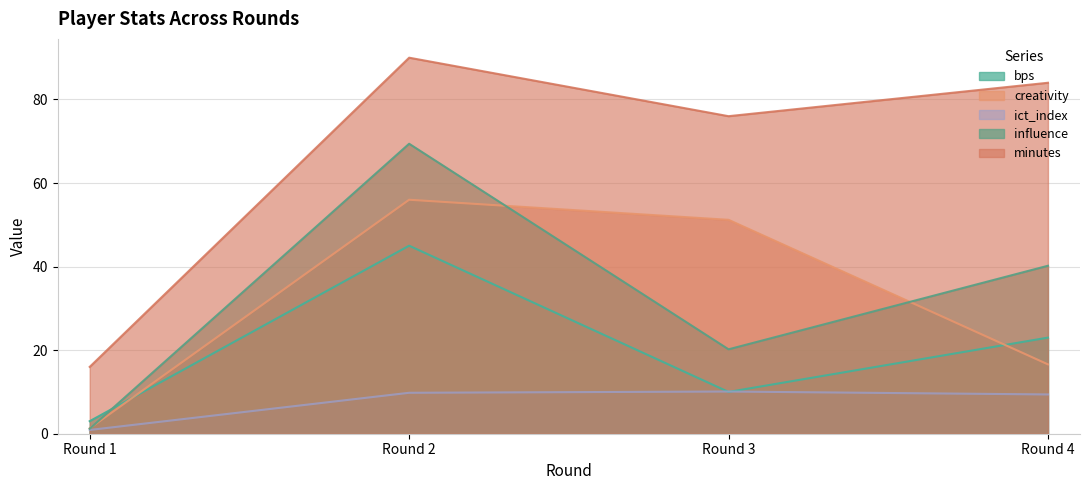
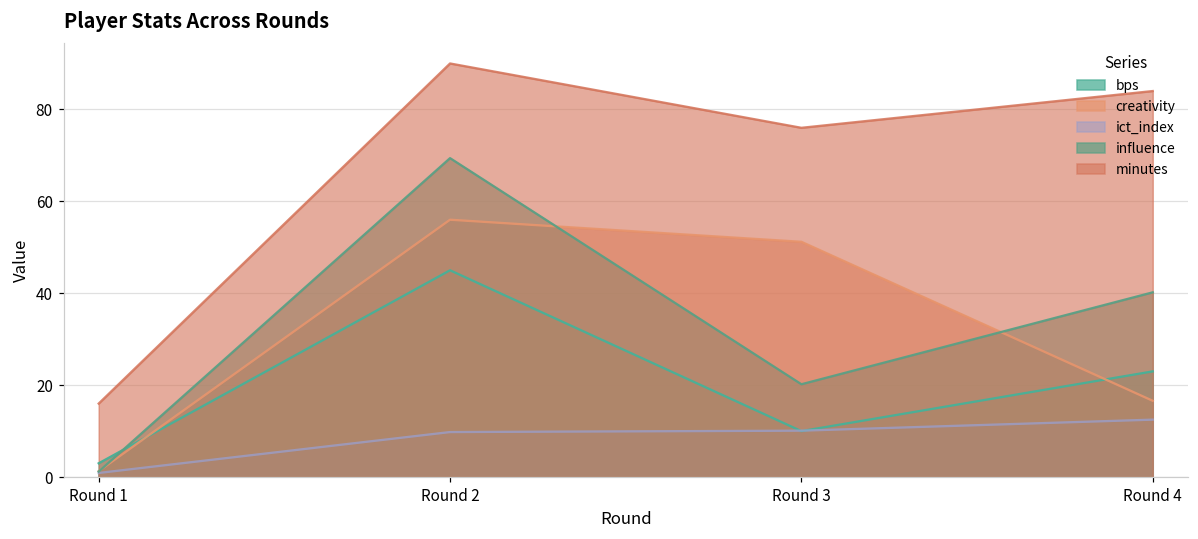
  {
    "ict_index": {
      "Round 2": 10,
-     "Round 4": 9
+     "Round 4": 13
    }
  }
